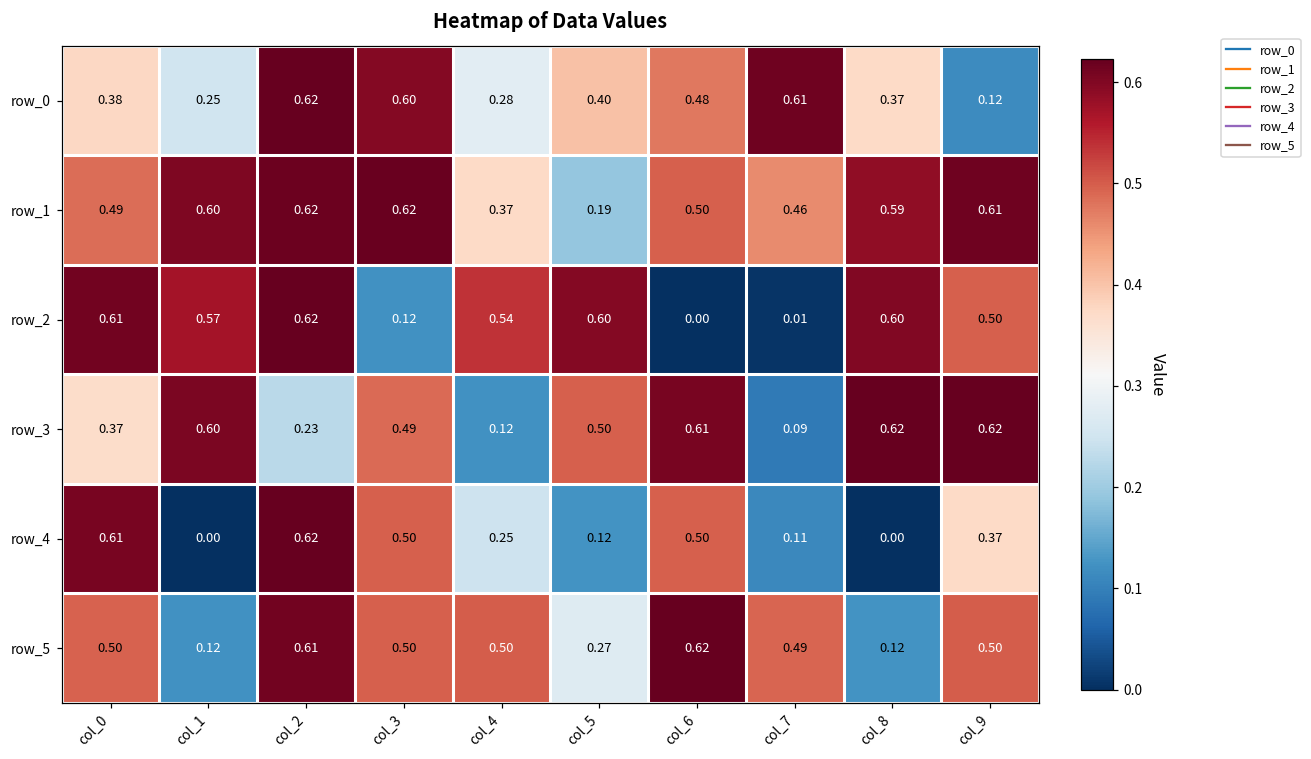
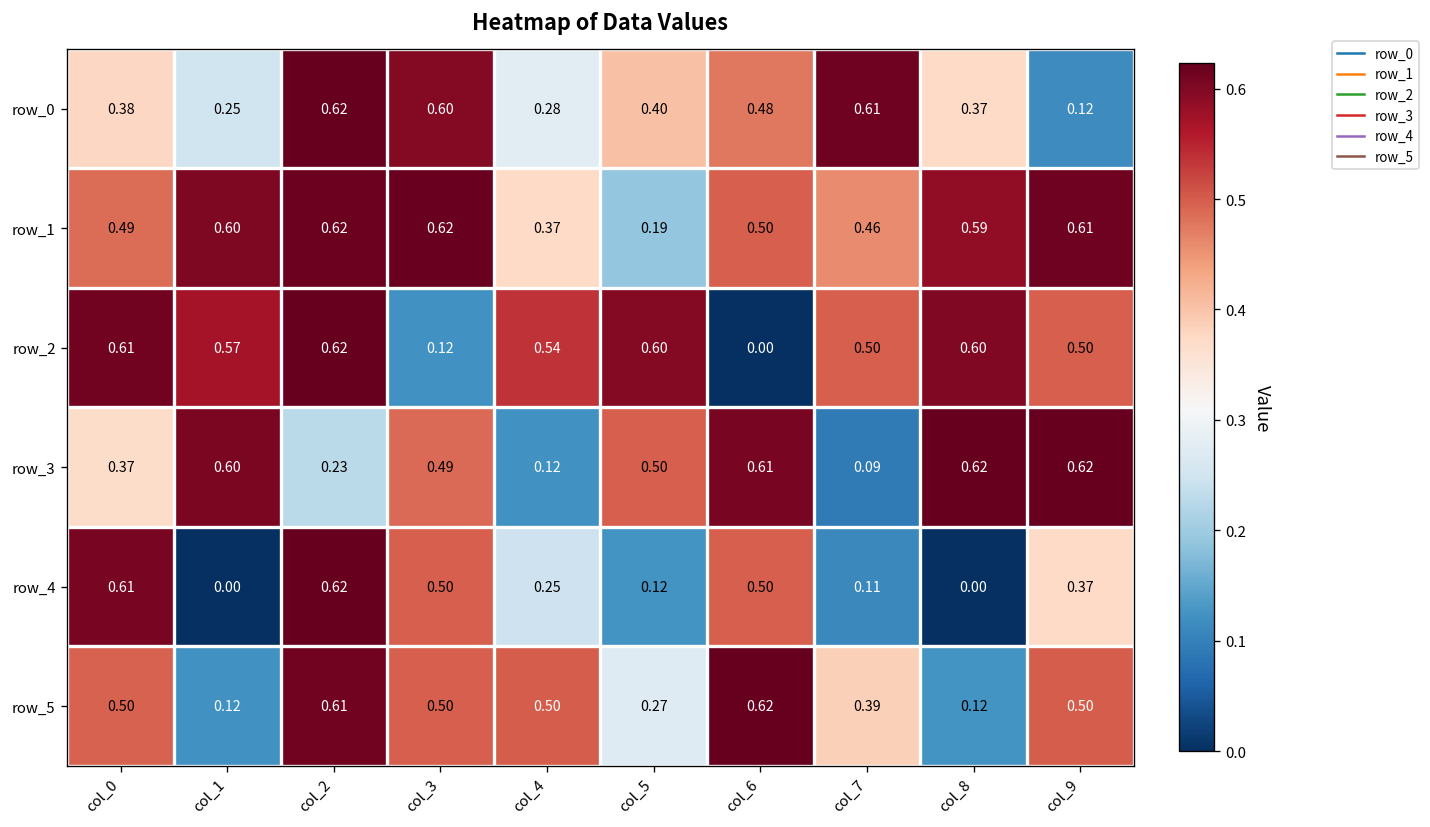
  {
    "row_0": {
      "col_0": 0.38,
      "col_1": 0.25,
      "col_2": 0.62,
      "col_3": 0.60,
      "col_4": 0.28,
      "col_5": 0.40,
      "col_6": 0.48,
      "col_7": 0.61,
      "col_8": 0.37,
      "col_9": 0.12
    },
    "row_1": {
      "col_0": 0.49,
      "col_1": 0.60,
      "col_2": 0.62,
      "col_3": 0.62,
      "col_4": 0.37,
      "col_5": 0.19,
      "col_6": 0.50,
      "col_7": 0.46,
      "col_8": 0.59,
      "col_9": 0.61
    },
    "row_2": {
      "col_0": 0.61,
      "col_1": 0.57,
      "col_2": 0.62,
      "col_3": 0.12,
      "col_4": 0.54,
      "col_5": 0.60,
      "col_6": 0.00,
-     "col_7": 0.01,
+     "col_7": 0.50,
      "col_8": 0.60,
      "col_9": 0.50
    },
    "row_3": {
      "col_0": 0.37,
      "col_1": 0.60,
      "col_2": 0.23,
      "col_3": 0.49,
      "col_4": 0.12,
      "col_5": 0.50,
      "col_6": 0.61,
      "col_7": 0.09,
      "col_8": 0.62,
      "col_9": 0.62
    },
    "row_4": {
      "col_0": 0.61,
      "col_1": 0.00,
      "col_2": 0.62,
      "col_3": 0.50,
      "col_4": 0.25,
      "col_5": 0.12,
      "col_6": 0.50,
      "col_7": 0.11,
      "col_8": 0.00,
      "col_9": 0.37
    },
    "row_5": {
      "col_0": 0.50,
      "col_1": 0.12,
      "col_2": 0.61,
      "col_3": 0.50,
      "col_4": 0.50,
      "col_5": 0.27,
      "col_6": 0.62,
-     "col_7": 0.49,
+     "col_7": 0.39,
      "col_8": 0.12,
      "col_9": 0.50
    }
  }
